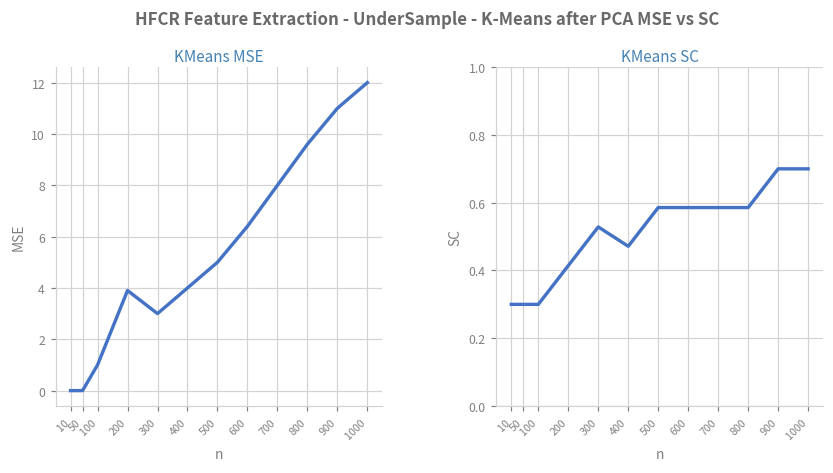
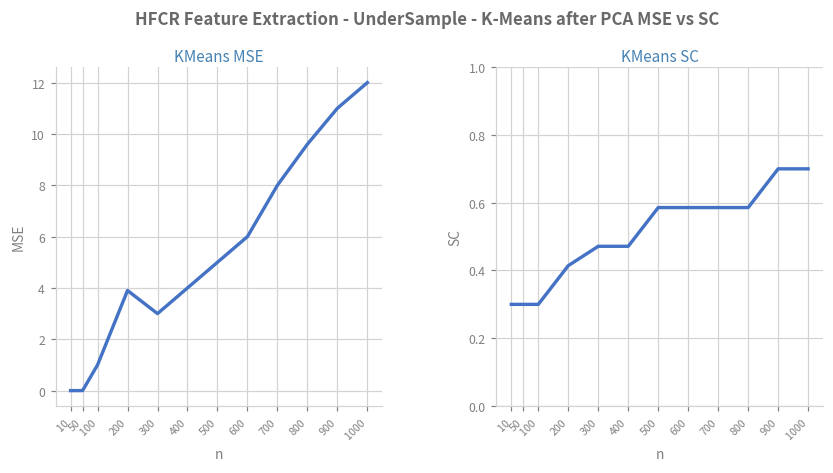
  {
    "KMeans MSE": {
      "10": 0.0,
      "50": 0.0,
      "100": 1.0,
      "200": 3.9,
      "300": 3.0,
      "400": 4.0,
      "500": 5.0,
-     "600": 6.4,
+     "600": 6.0,
      "700": 8.0,
      "800": 9.6,
      "900": 11.0,
      "1000": 12.0
    },
    "KMeans SC": {
      "10": 0.30,
      "50": 0.30,
      "100": 0.30,
      "200": 0.41,
-     "300": 0.53,
+     "300": 0.47,
      "400": 0.47,
      "500": 0.59,
      "600": 0.59,
      "700": 0.59,
      "800": 0.59,
      "900": 0.70,
      "1000": 0.70
    }
  }
